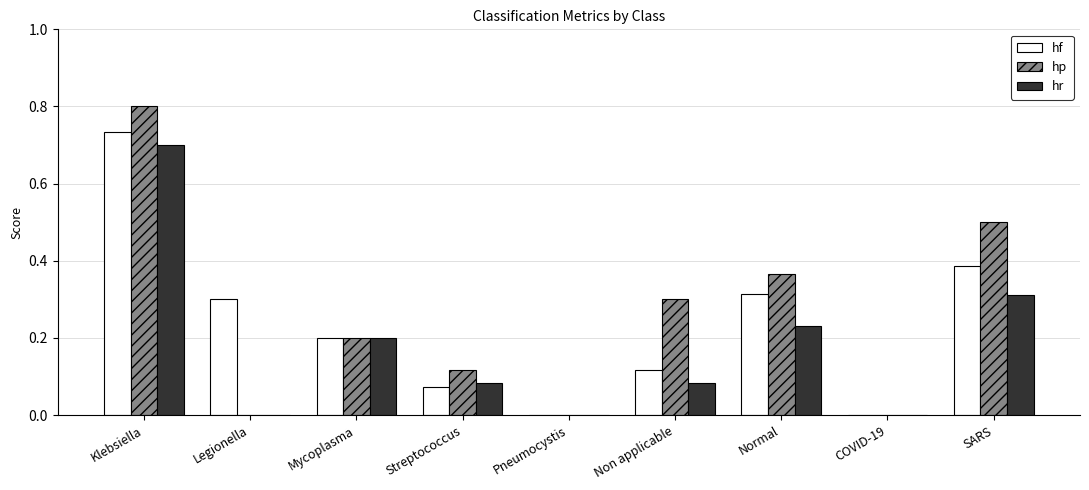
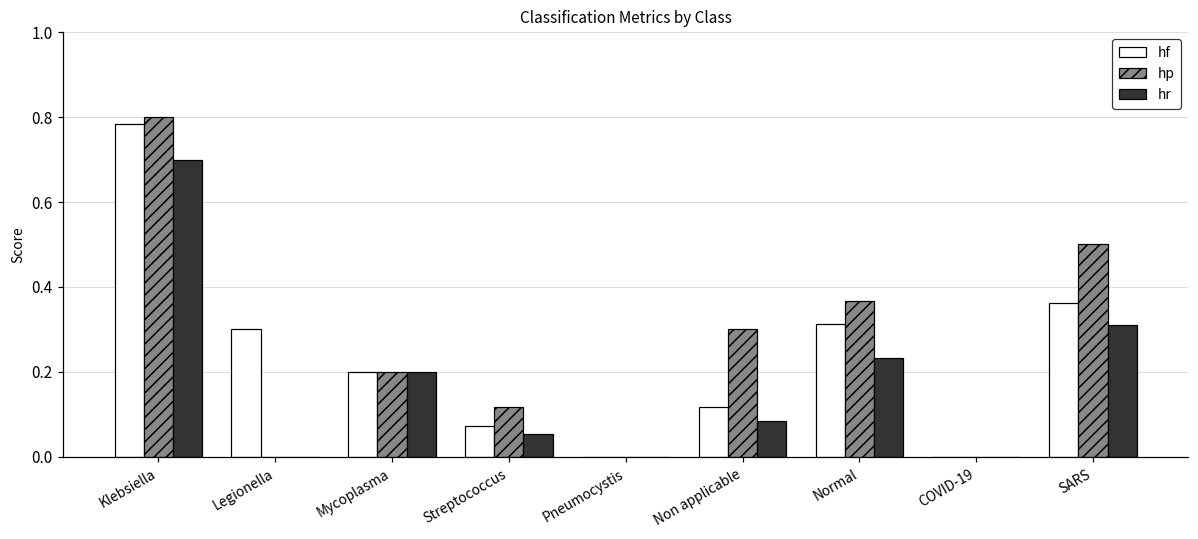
  {
    "hf": {
-     "Klebsiella": 0.73,
+     "Klebsiella": 0.78,
      "Legionella": 0.30,
      "Mycoplasma": 0.20,
      "Streptococcus": 0.07,
      "Pneumocystis": 0.00,
      "Non applicable": 0.12,
      "Normal": 0.31,
      "COVID-19": 0.00,
-     "SARS": 0.39
+     "SARS": 0.36
    },
    "hp": {
      "Klebsiella": 0.80,
      "Legionella": 0.00,
      "Mycoplasma": 0.20,
      "Streptococcus": 0.12,
      "Pneumocystis": 0.00,
      "Non applicable": 0.30,
      "Normal": 0.37,
      "COVID-19": 0.00,
      "SARS": 0.50
    },
    "hr": {
      "Klebsiella": 0.70,
      "Legionella": 0.00,
      "Mycoplasma": 0.20,
-     "Streptococcus": 0.08,
+     "Streptococcus": 0.05,
      "Pneumocystis": 0.00,
      "Non applicable": 0.08,
      "Normal": 0.23,
      "COVID-19": 0.00,
      "SARS": 0.31
    }
  }
